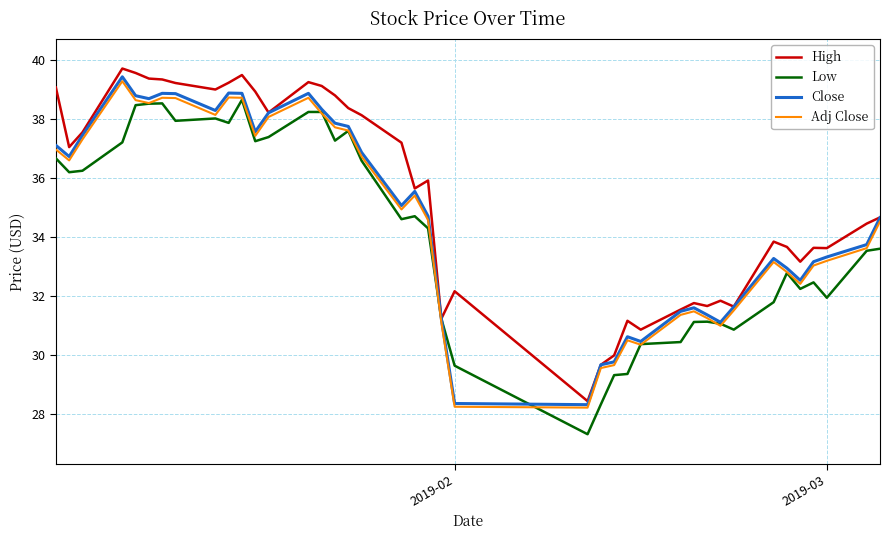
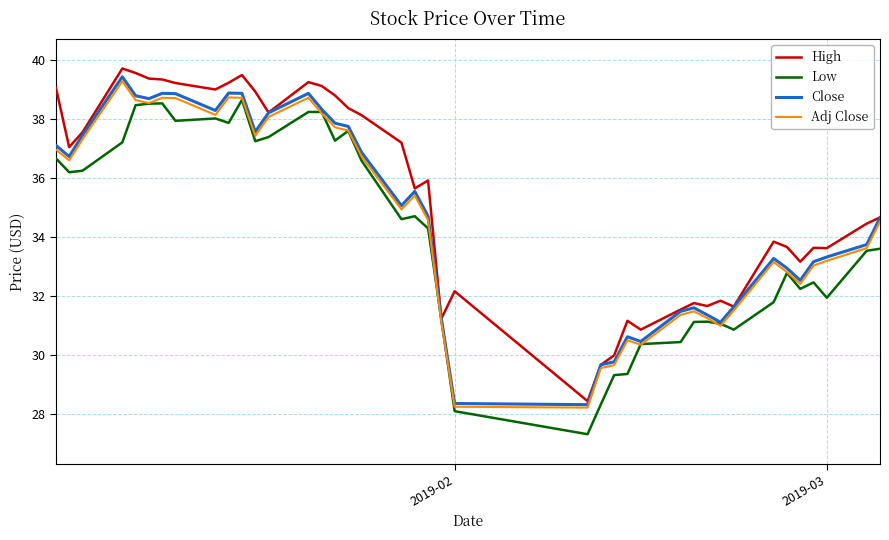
  {
    "High": {
      "2019-02": 32.2,
      "2019-03": 33.6
    },
    "Low": {
-     "2019-02": 29.7,
+     "2019-02": 28.1,
      "2019-03": 32.0
    },
    "Close": {
      "2019-02": 28.4,
      "2019-03": 33.3
    },
    "Adj Close": {
      "2019-02": 28.3,
      "2019-03": 33.2
    }
  }
